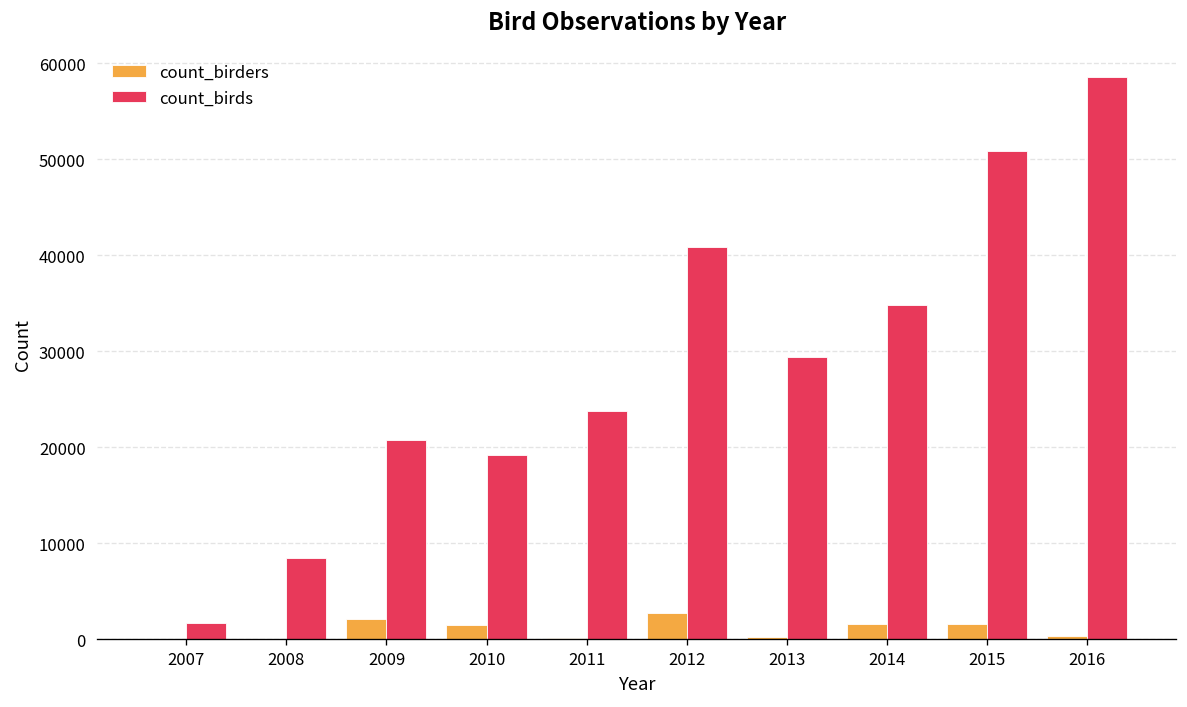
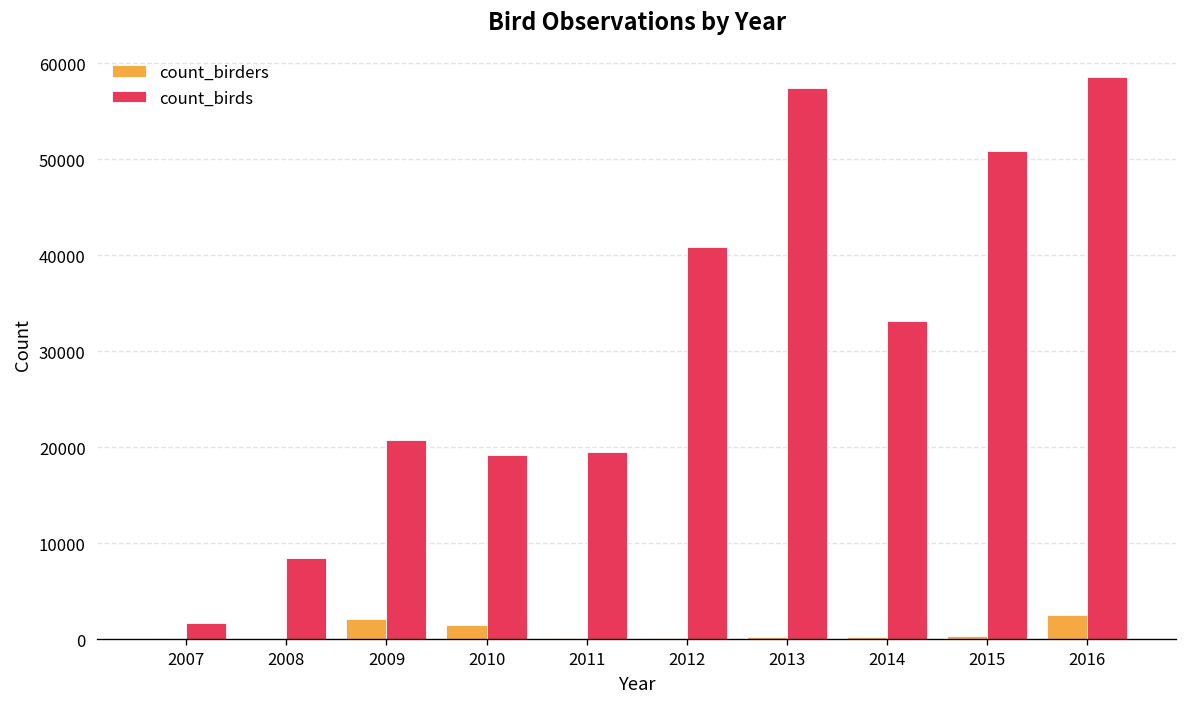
  {
    "count_birders": {
      "2009": 2000,
      "2010": 1000,
-     "2012": 3000,
-     "2014": 2000,
-     "2015": 2000,
-     "2016": 0
+     "2012": 0,
+     "2014": 0,
+     "2015": 0,
+     "2016": 3000
    },
    "count_birds": {
      "2007": 2000,
      "2008": 8000,
      "2009": 21000,
      "2010": 19000,
-     "2011": 24000,
+     "2011": 19000,
      "2012": 41000,
-     "2013": 29000,
-     "2014": 35000,
+     "2013": 57000,
+     "2014": 33000,
      "2015": 51000,
      "2016": 59000
    }
  }
